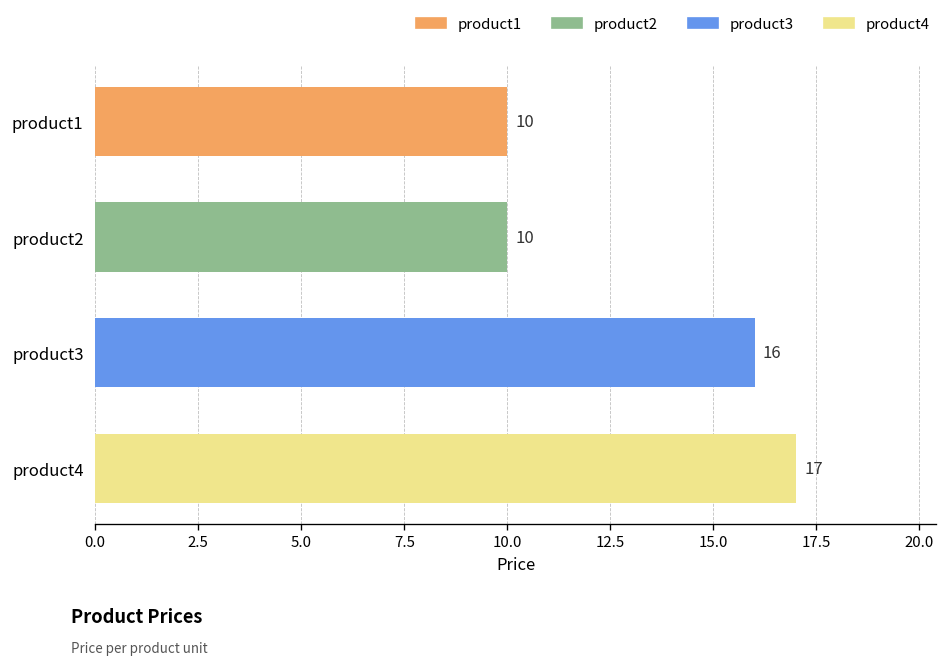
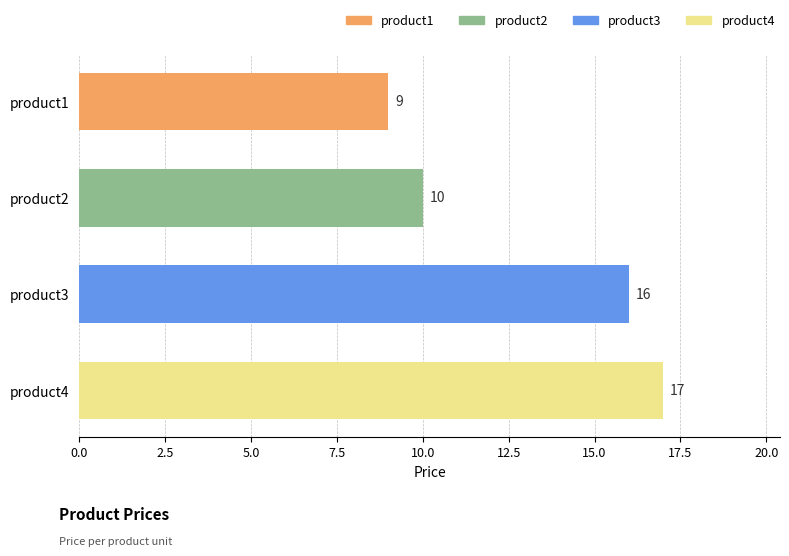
  {
-   "product1": 10,
+   "product1": 9,
    "product2": 10,
    "product3": 16,
    "product4": 17
  }
